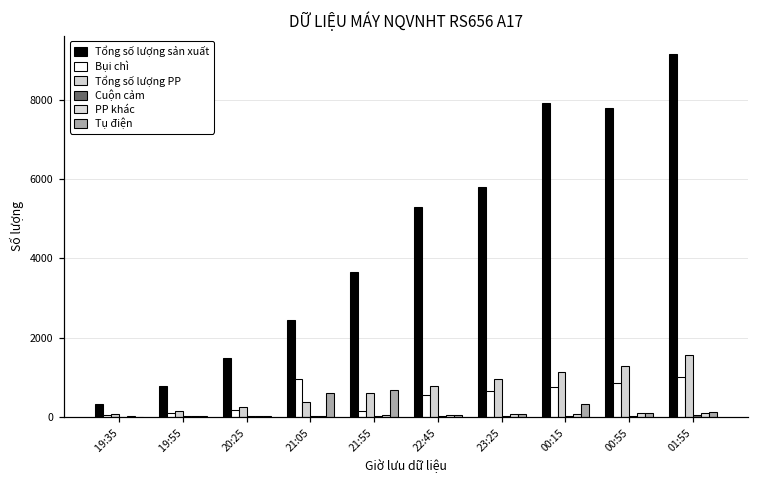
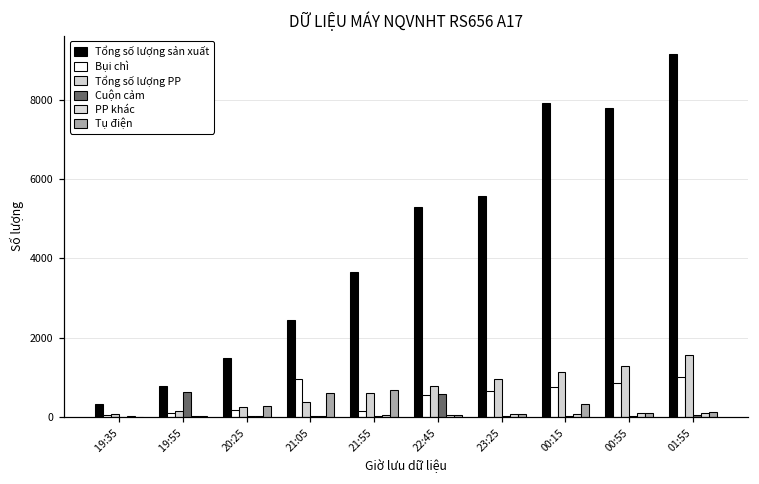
  {
    "Tổng số lượng sản xuất": {
      "19:35": 300,
      "19:55": 800,
      "20:25": 1500,
      "21:05": 2400,
      "21:55": 3700,
      "22:45": 5300,
-     "23:25": 5800,
+     "23:25": 5600,
      "00:15": 7900,
      "00:55": 7800,
      "01:55": 9200
    },
    "Bụi chì": {
      "19:55": 100,
      "20:25": 200,
      "21:05": 900,
      "21:55": 100,
      "22:45": 500,
      "23:25": 700,
      "00:15": 800,
      "00:55": 800,
      "01:55": 1000
    },
    "Cuộn cảm": {
-     "19:55": 0,
-     "22:45": 0
+     "19:55": 600,
+     "22:45": 600
    },
    "Tụ điện": {
-     "20:25": 0,
+     "20:25": 300,
      "21:05": 600,
      "21:55": 700,
      "00:15": 300,
      "00:55": 100,
      "01:55": 100
    }
  }
